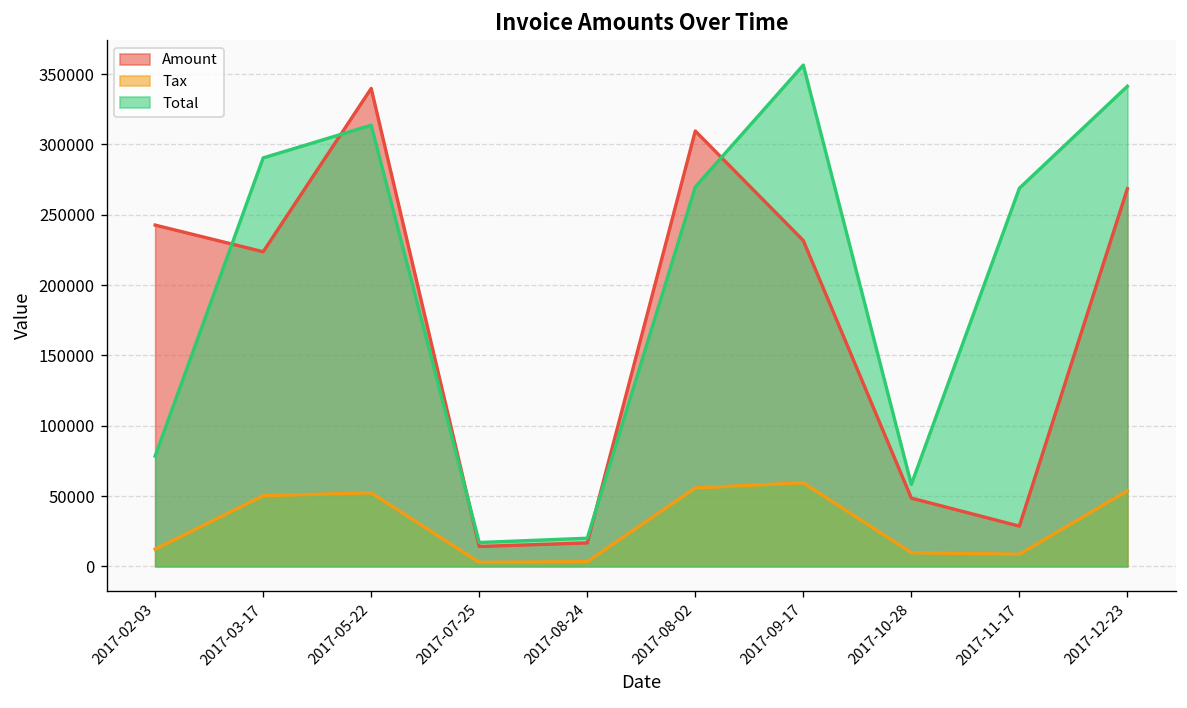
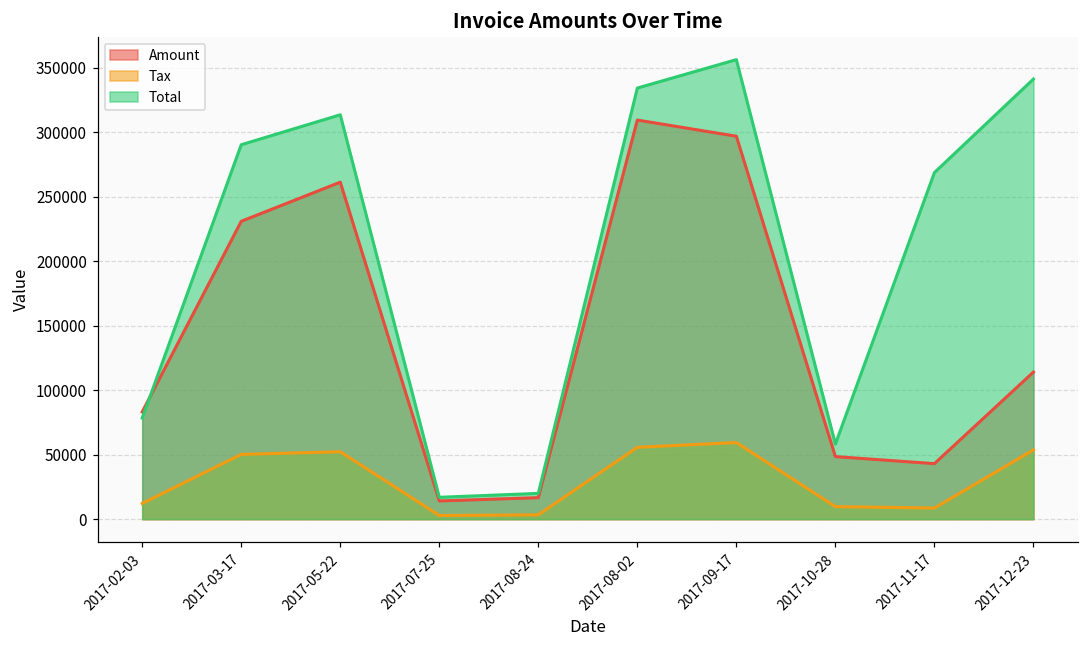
  {
    "Amount": {
-     "2017-02-03": 243000,
-     "2017-03-17": 224000,
-     "2017-05-22": 340000,
+     "2017-02-03": 83000,
+     "2017-03-17": 231000,
+     "2017-05-22": 261000,
      "2017-07-25": 14000,
      "2017-08-24": 17000,
      "2017-08-02": 310000,
-     "2017-09-17": 232000,
+     "2017-09-17": 297000,
      "2017-10-28": 49000,
-     "2017-11-17": 29000,
-     "2017-12-23": 269000
+     "2017-11-17": 43000,
+     "2017-12-23": 114000
    },
    "Tax": {
      "2017-02-03": 12000,
      "2017-03-17": 50000,
      "2017-05-22": 52000,
      "2017-07-25": 3000,
      "2017-08-24": 3000,
      "2017-08-02": 56000,
      "2017-09-17": 59000,
      "2017-10-28": 10000,
      "2017-11-17": 9000,
      "2017-12-23": 54000
    },
    "Total": {
      "2017-02-03": 78000,
      "2017-03-17": 290000,
      "2017-05-22": 314000,
      "2017-07-25": 17000,
      "2017-08-24": 20000,
-     "2017-08-02": 270000,
+     "2017-08-02": 334000,
      "2017-09-17": 356000,
      "2017-10-28": 58000,
      "2017-11-17": 269000,
      "2017-12-23": 341000
    }
  }
